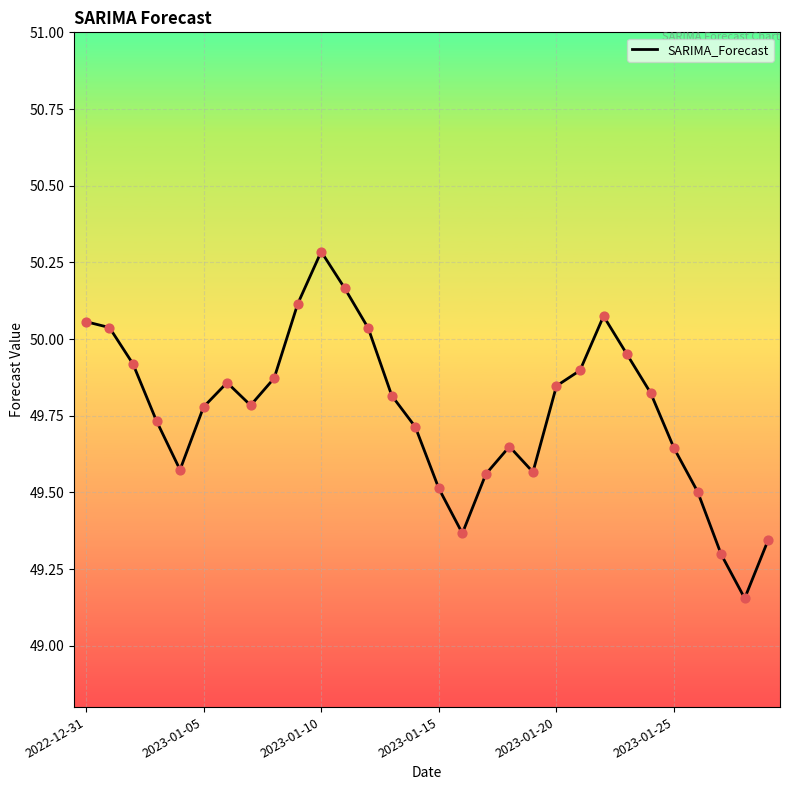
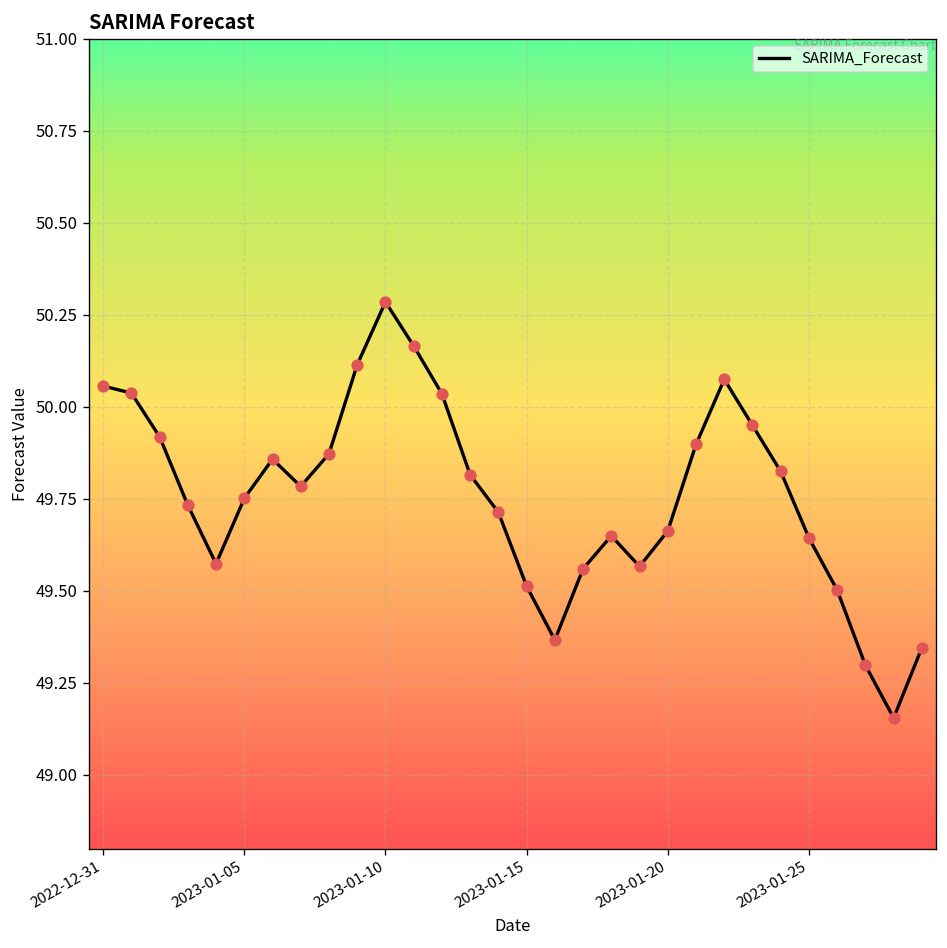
  {
    "2022-12-31": 50.06,
-   "2023-01-05": 49.78,
+   "2023-01-05": 49.75,
    "2023-01-10": 50.29,
    "2023-01-15": 49.51,
-   "2023-01-20": 49.85,
+   "2023-01-20": 49.66,
    "2023-01-25": 49.64
  }
